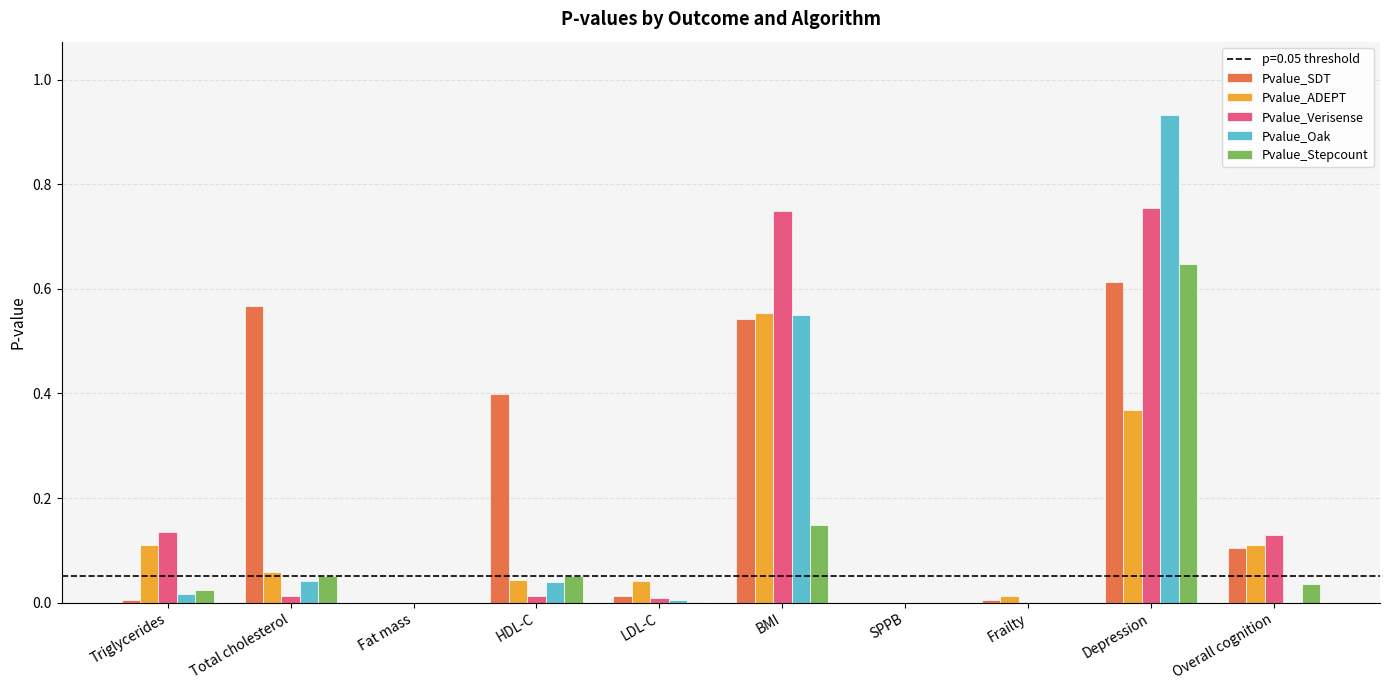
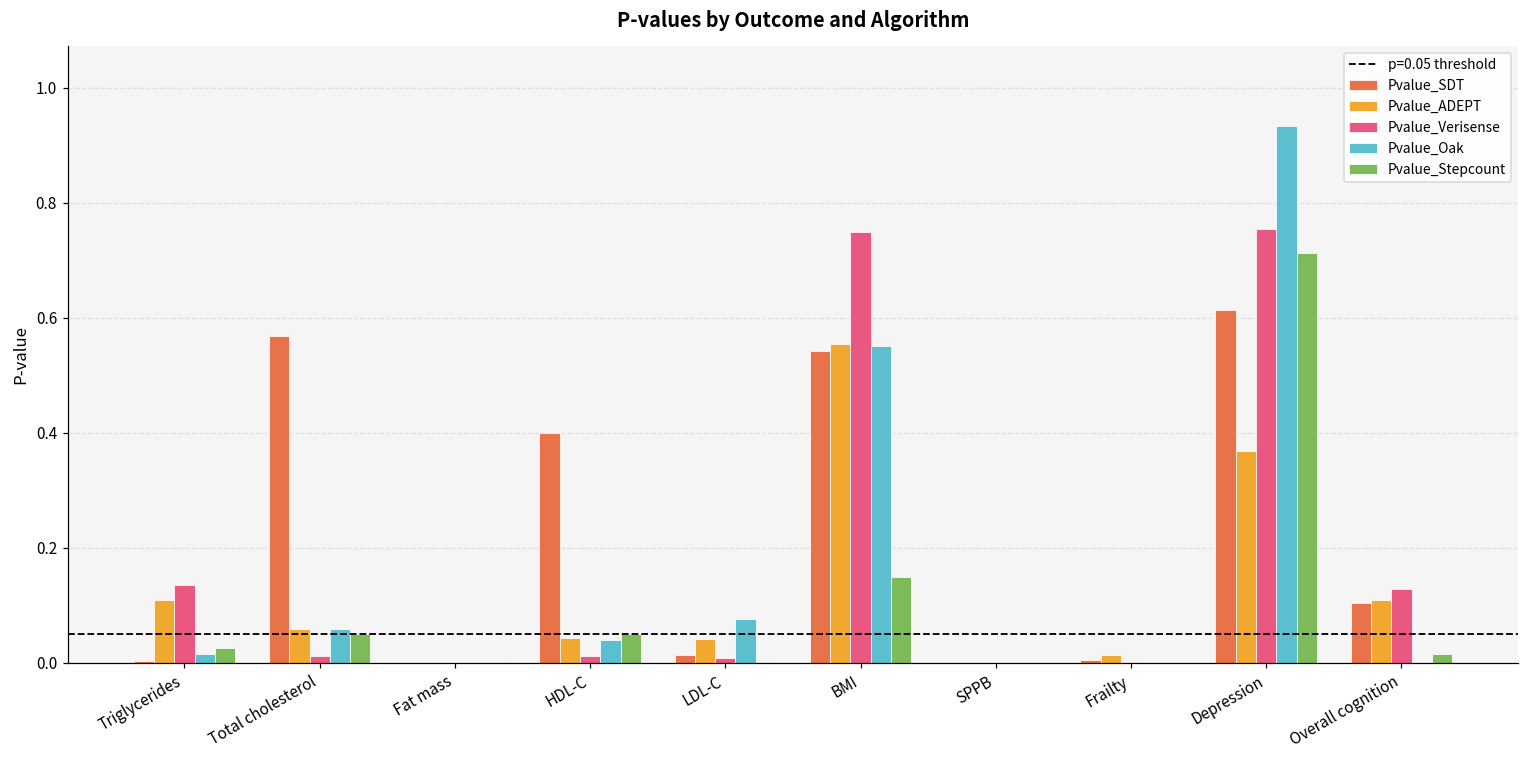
  {
    "Pvalue_Verisense": {
      "Triglycerides": 0.14,
      "Total cholesterol": 0.01,
      "Fat mass": 0.00,
      "HDL-C": 0.01,
      "LDL-C": 0.01,
      "BMI": 0.75,
      "SPPB": 0.00,
      "Depression": 0.75,
      "Overall cognition": 0.13
    },
    "Pvalue_Oak": {
      "Triglycerides": 0.02,
-     "Total cholesterol": 0.04,
+     "Total cholesterol": 0.06,
      "Fat mass": 0.00,
      "HDL-C": 0.04,
-     "LDL-C": 0.01,
+     "LDL-C": 0.08,
      "BMI": 0.55,
      "SPPB": 0.00,
      "Frailty": 0.00,
      "Depression": 0.93,
      "Overall cognition": 0.00
    },
    "Pvalue_Stepcount": {
      "Triglycerides": 0.03,
      "Total cholesterol": 0.05,
      "Fat mass": 0.00,
      "HDL-C": 0.05,
      "BMI": 0.15,
      "SPPB": 0.00,
      "Frailty": 0.00,
-     "Depression": 0.65,
-     "Overall cognition": 0.04
+     "Depression": 0.71,
+     "Overall cognition": 0.02
    }
  }
